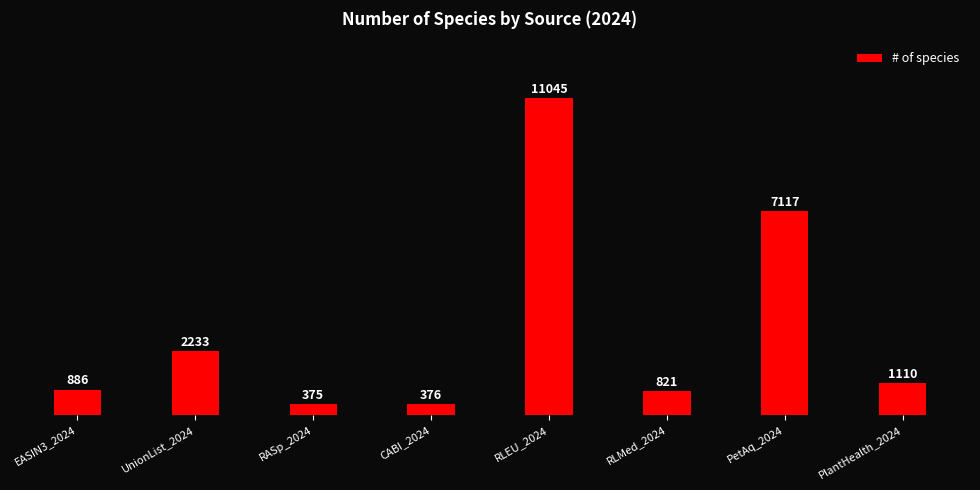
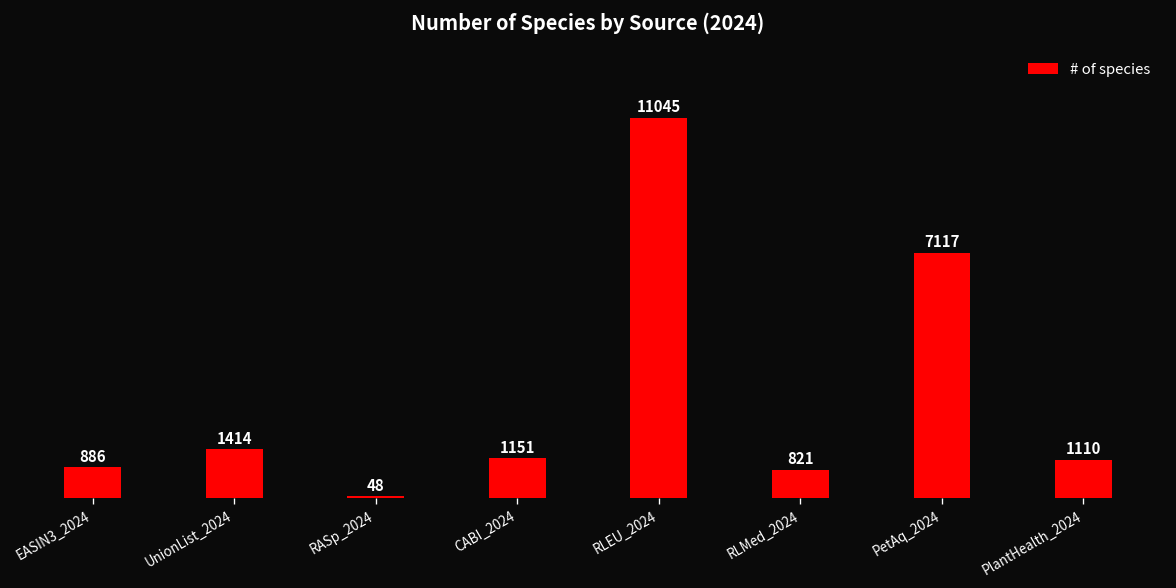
  {
    "EASIN3_2024": 886,
-   "UnionList_2024": 2233,
-   "RASp_2024": 375,
-   "CABI_2024": 376,
+   "UnionList_2024": 1414,
+   "RASp_2024": 48,
+   "CABI_2024": 1151,
    "RLEU_2024": 11045,
    "RLMed_2024": 821,
    "PetAq_2024": 7117,
    "PlantHealth_2024": 1110
  }
